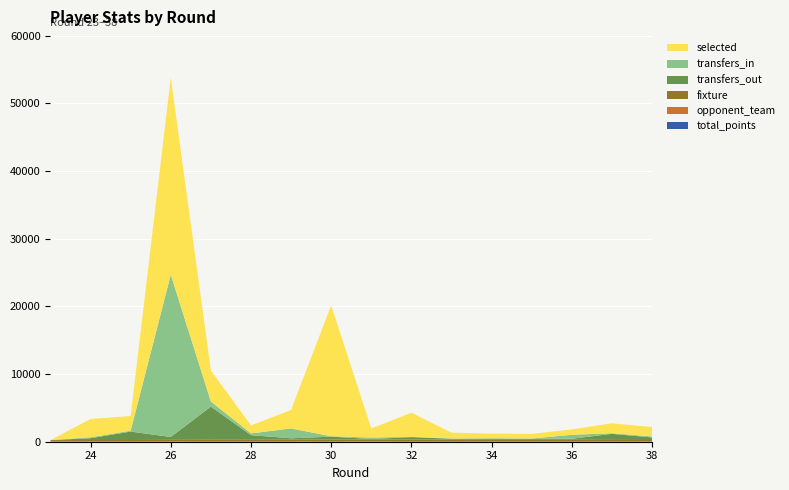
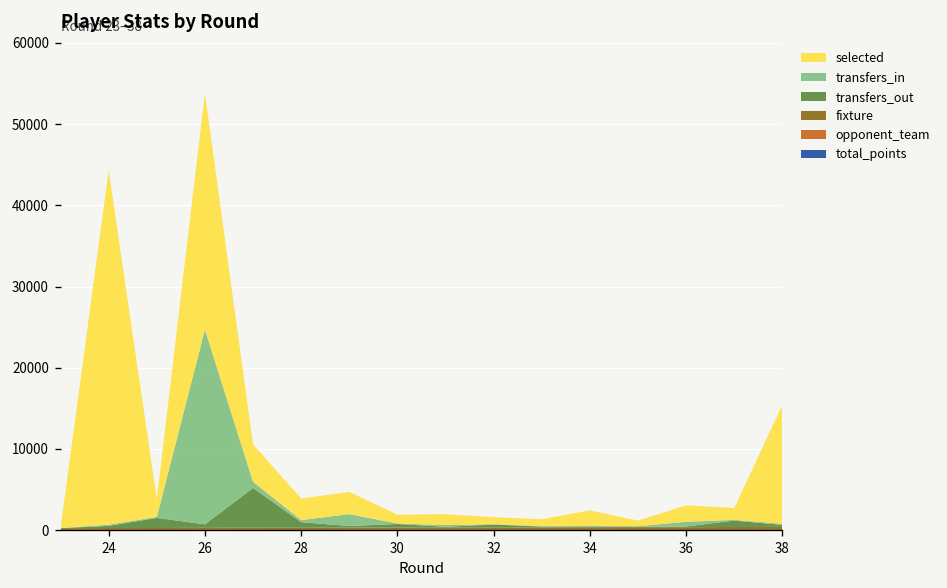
  {
    "transfers_out": {
      "26": 0
    },
    "transfers_in": {
      "26": 24000,
      "36": 1000
    },
    "selected": {
-     "24": 3000,
+     "24": 44000,
      "26": 29000,
-     "28": 1000,
-     "30": 19000,
-     "32": 4000,
-     "34": 1000,
-     "36": 1000,
-     "38": 1000
+     "28": 3000,
+     "30": 1000,
+     "32": 1000,
+     "34": 2000,
+     "36": 2000,
+     "38": 15000
    }
  }
